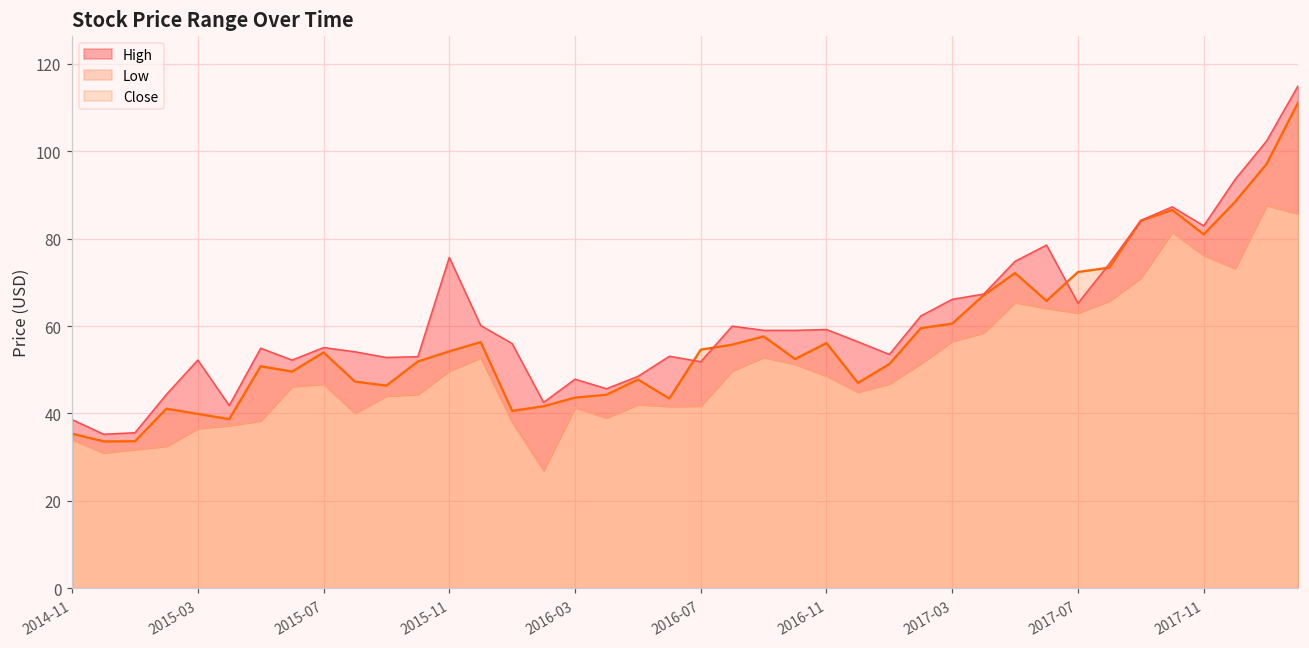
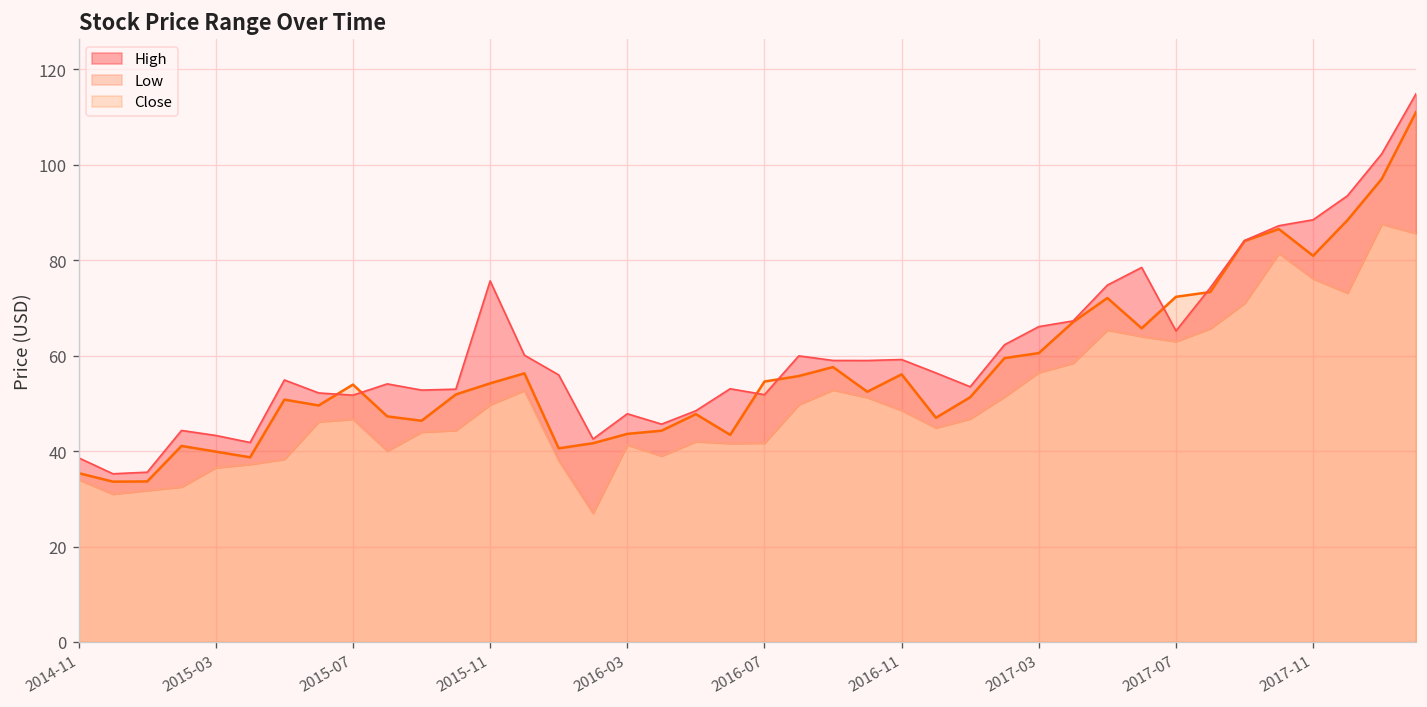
  {
    "High": {
      "2014-11": 39,
-     "2015-03": 52,
-     "2015-07": 55,
+     "2015-03": 43,
+     "2015-07": 52,
      "2015-11": 76,
      "2016-03": 48,
      "2016-07": 52,
      "2016-11": 59,
      "2017-03": 66,
      "2017-07": 65,
-     "2017-11": 83
+     "2017-11": 89
    }
  }
